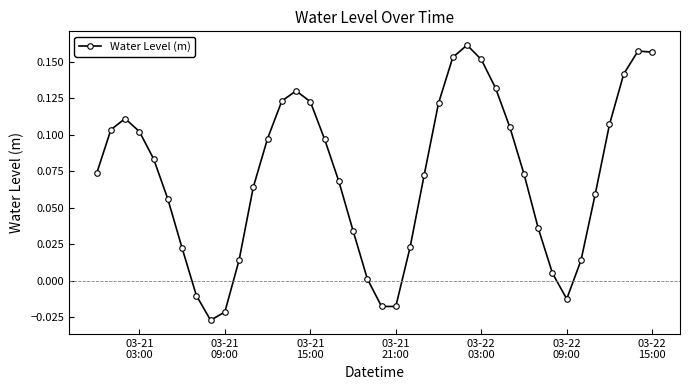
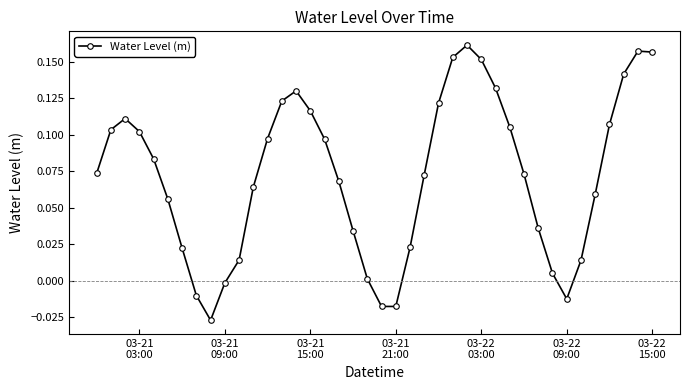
  {
    "03-21 03:00": 0.102,
-   "03-21 09:00": -0.021,
-   "03-21 15:00": 0.123,
+   "03-21 09:00": -0.001,
+   "03-21 15:00": 0.116,
    "03-21 21:00": -0.018,
    "03-22 03:00": 0.151,
    "03-22 09:00": -0.012,
    "03-22 15:00": 0.157
  }
